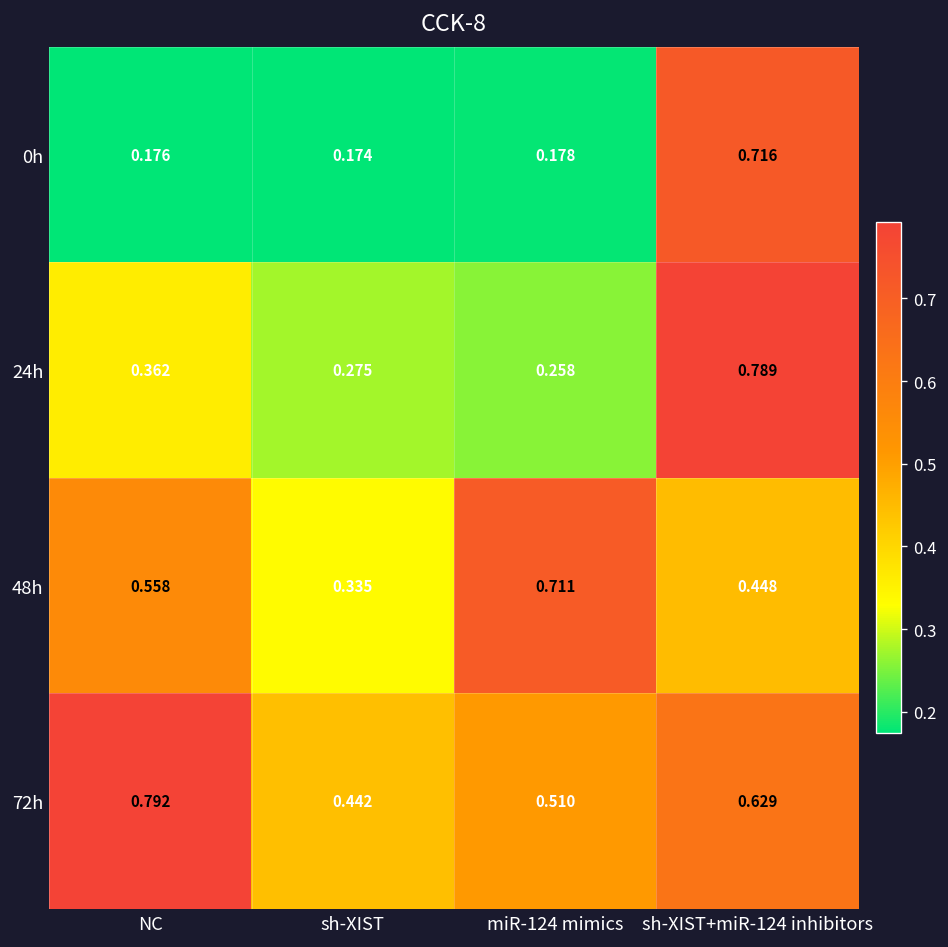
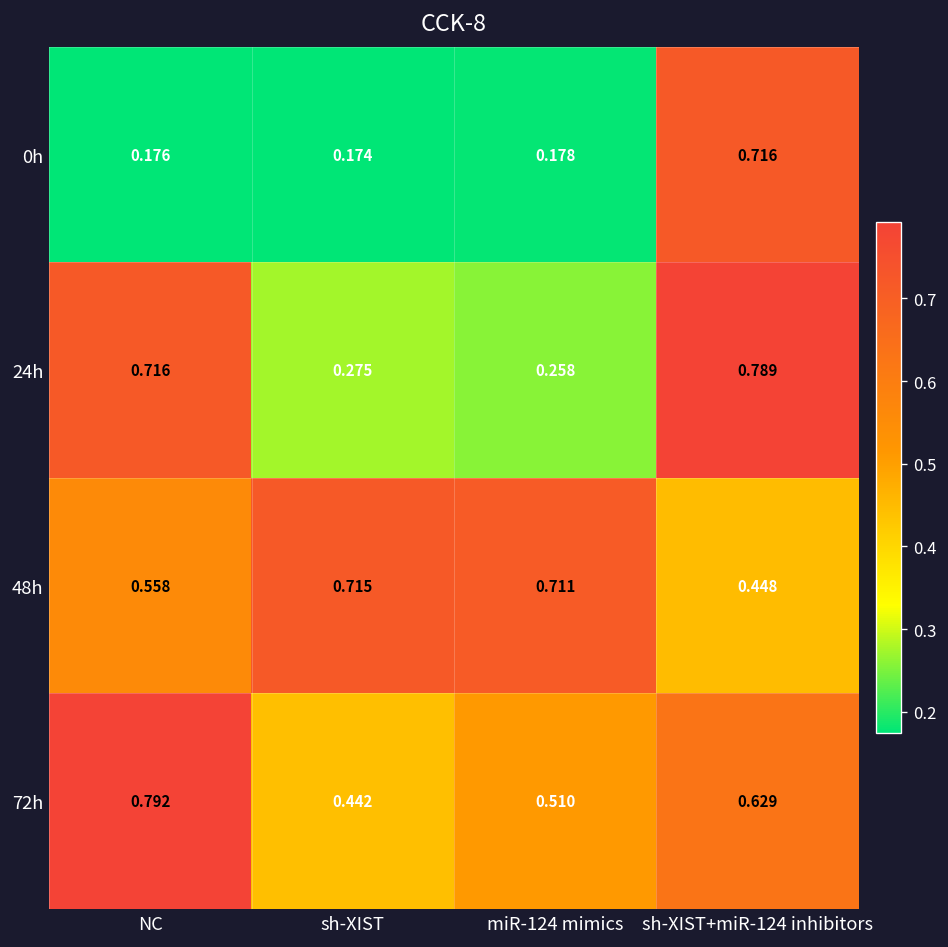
  {
    "0h": {
      "NC": 0.176,
      "sh-XIST": 0.174,
      "miR-124 mimics": 0.178,
      "sh-XIST+miR-124 inhibitors": 0.716
    },
    "24h": {
-     "NC": 0.362,
+     "NC": 0.716,
      "sh-XIST": 0.275,
      "miR-124 mimics": 0.258,
      "sh-XIST+miR-124 inhibitors": 0.789
    },
    "48h": {
      "NC": 0.558,
-     "sh-XIST": 0.335,
+     "sh-XIST": 0.715,
      "miR-124 mimics": 0.711,
      "sh-XIST+miR-124 inhibitors": 0.448
    },
    "72h": {
      "NC": 0.792,
      "sh-XIST": 0.442,
      "miR-124 mimics": 0.510,
      "sh-XIST+miR-124 inhibitors": 0.629
    }
  }
